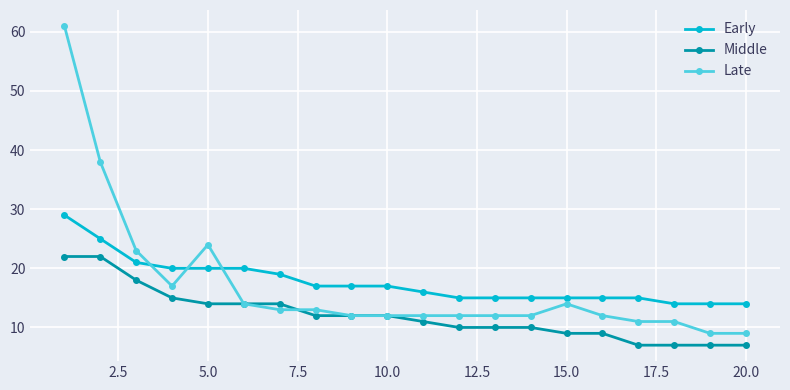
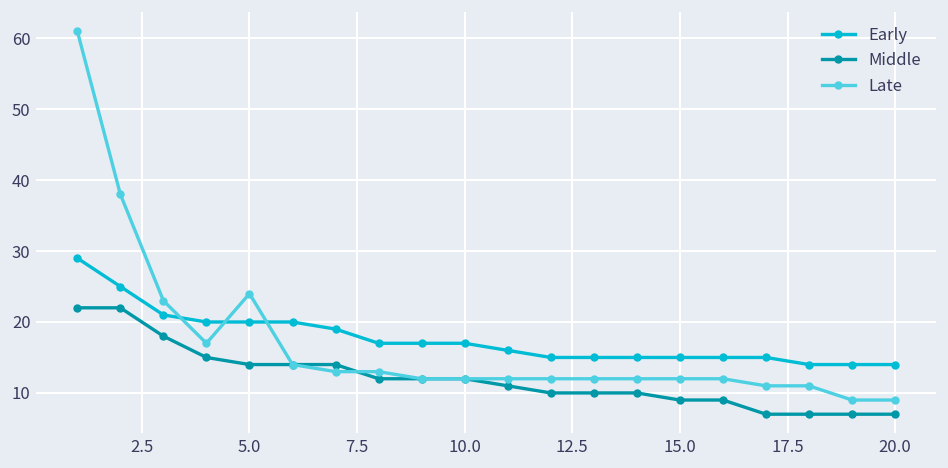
  {
    "Late": {
      "5.0": 24,
-     "15.0": 14,
+     "15.0": 12,
      "20.0": 9
    }
  }
